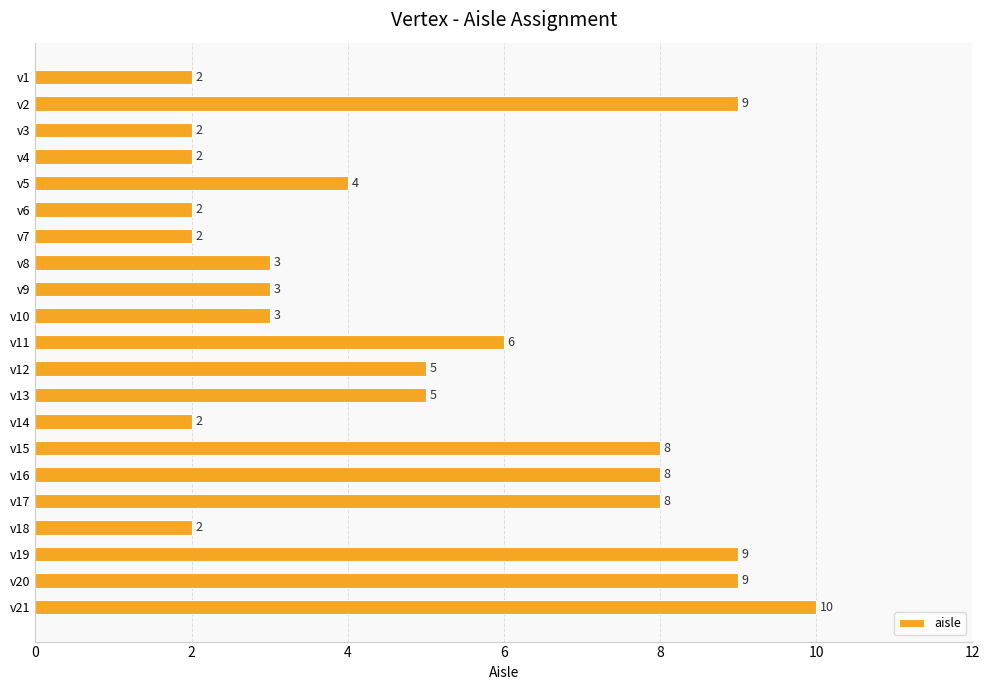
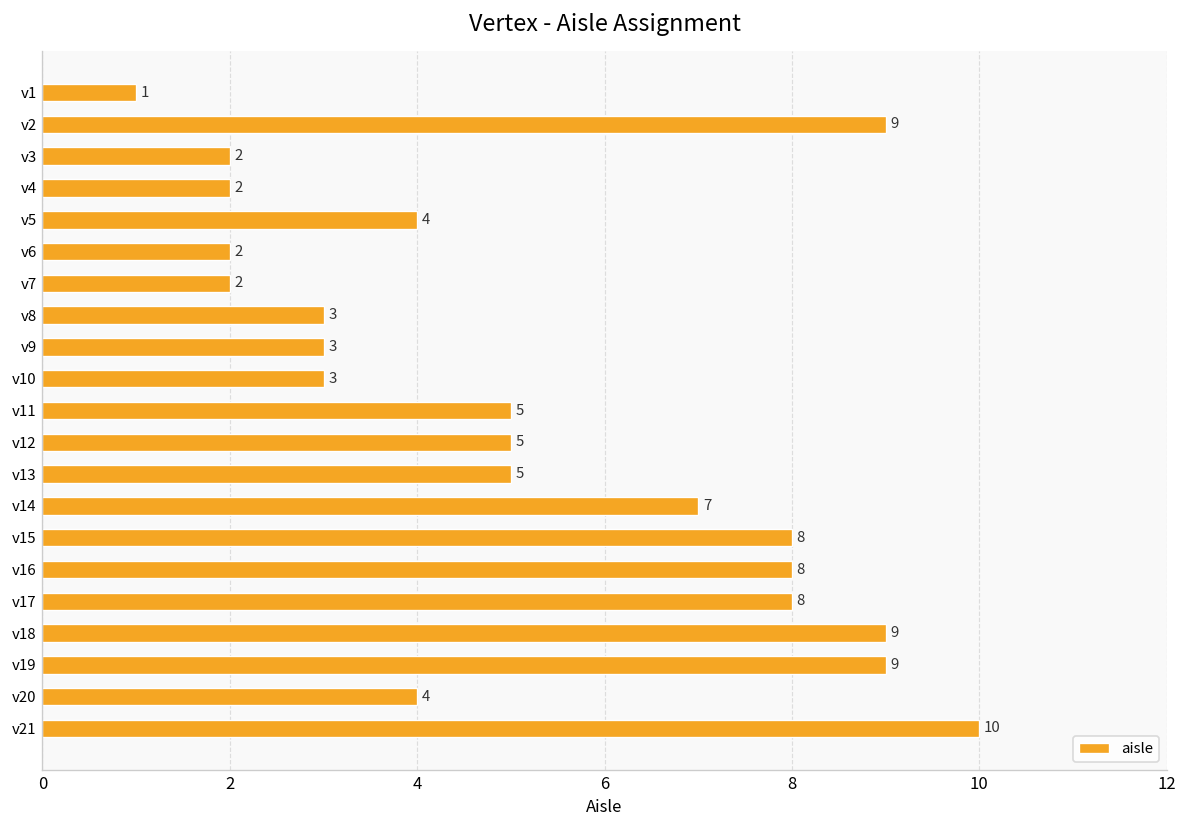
  {
-   "v1": 2,
+   "v1": 1,
    "v2": 9,
    "v3": 2,
    "v4": 2,
    "v5": 4,
    "v6": 2,
    "v7": 2,
    "v8": 3,
    "v9": 3,
    "v10": 3,
-   "v11": 6,
+   "v11": 5,
    "v12": 5,
    "v13": 5,
-   "v14": 2,
+   "v14": 7,
    "v15": 8,
    "v16": 8,
    "v17": 8,
-   "v18": 2,
+   "v18": 9,
    "v19": 9,
-   "v20": 9,
+   "v20": 4,
    "v21": 10
  }
